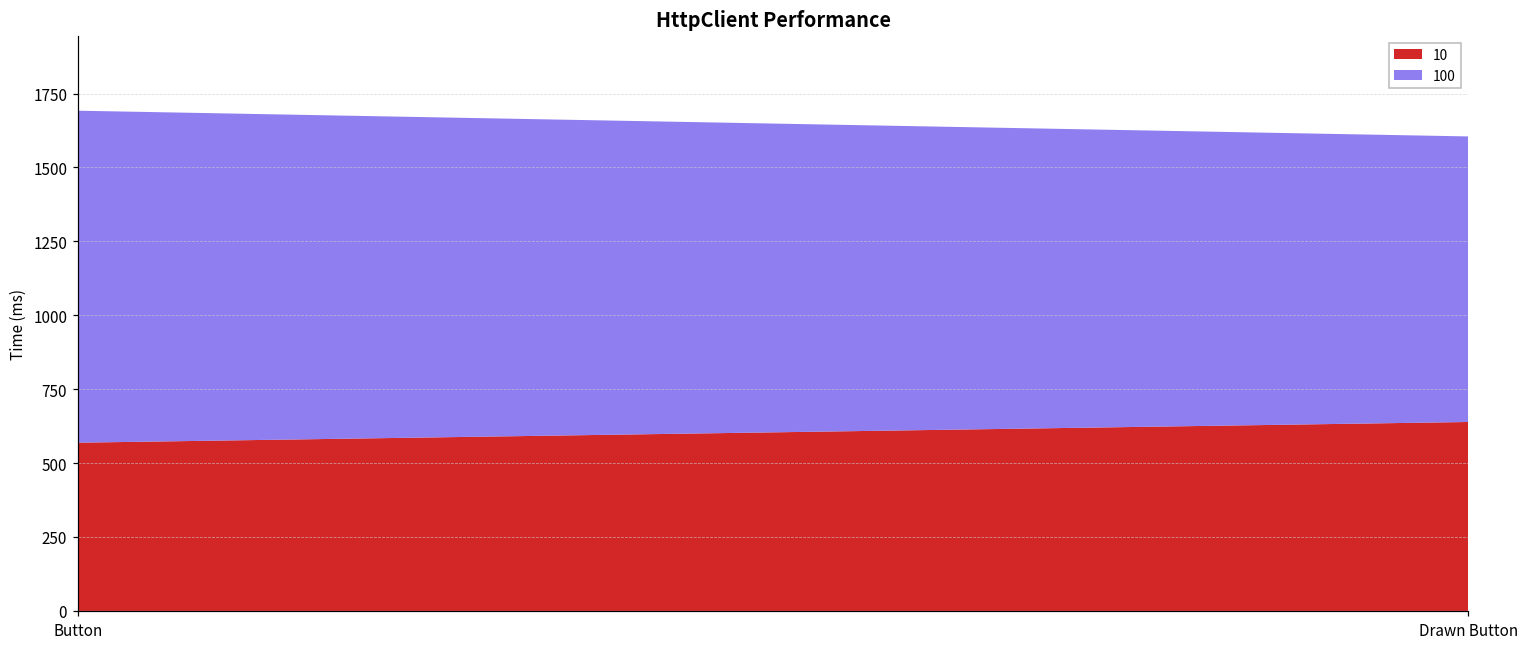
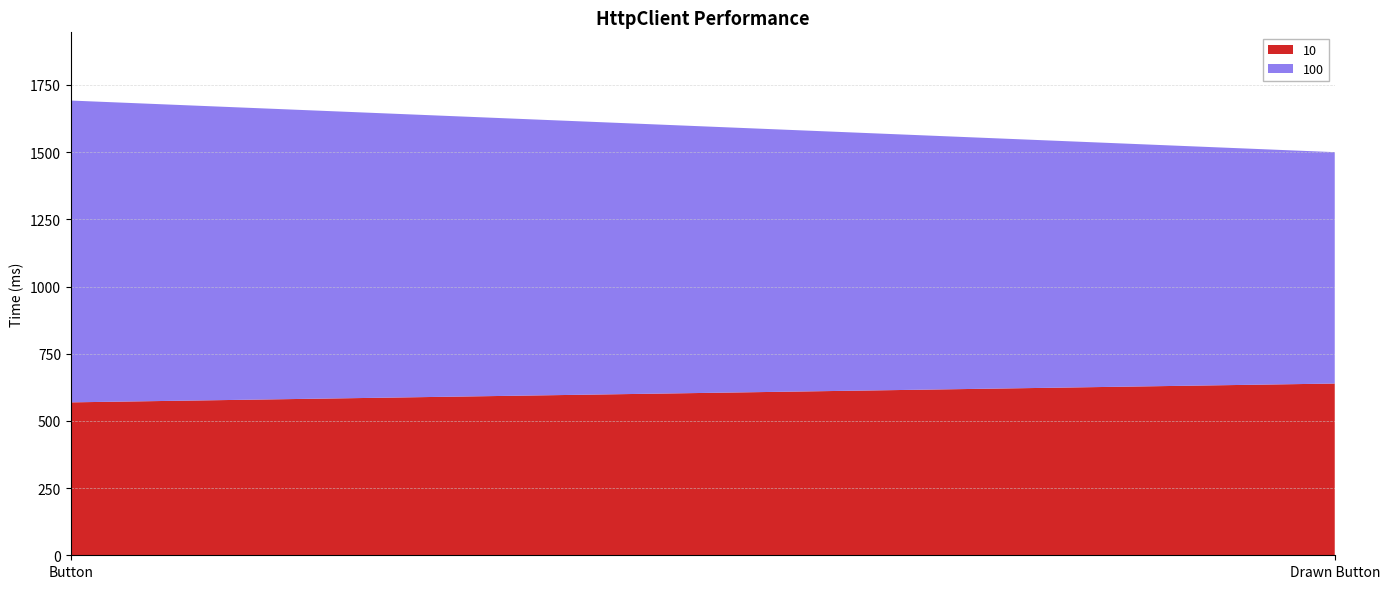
  {
    "10": {
      "Button": 570,
      "Drawn Button": 640
    },
    "100": {
      "Button": 1120,
-     "Drawn Button": 970
+     "Drawn Button": 860
    }
  }
